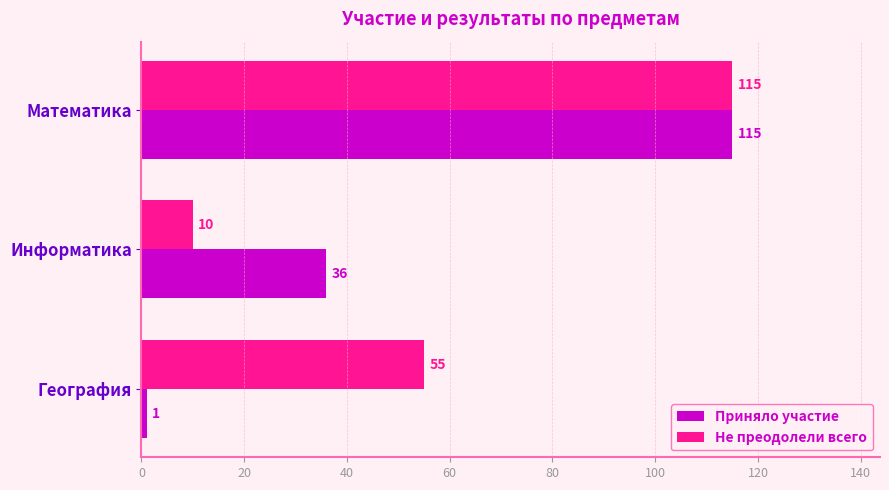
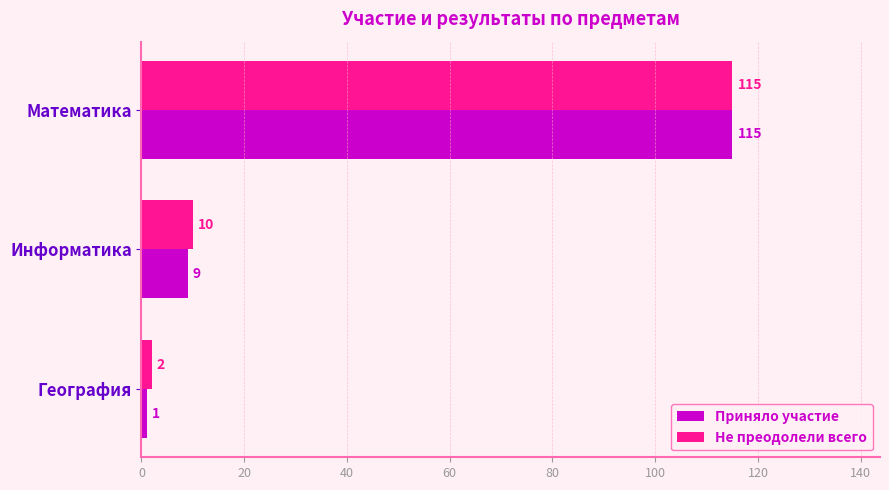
  {
    "Приняло участие": {
      "Математика": 115,
-     "Информатика": 36,
+     "Информатика": 9,
      "География": 1
    },
    "Не преодолели всего": {
      "Математика": 115,
      "Информатика": 10,
-     "География": 55
+     "География": 2
    }
  }
